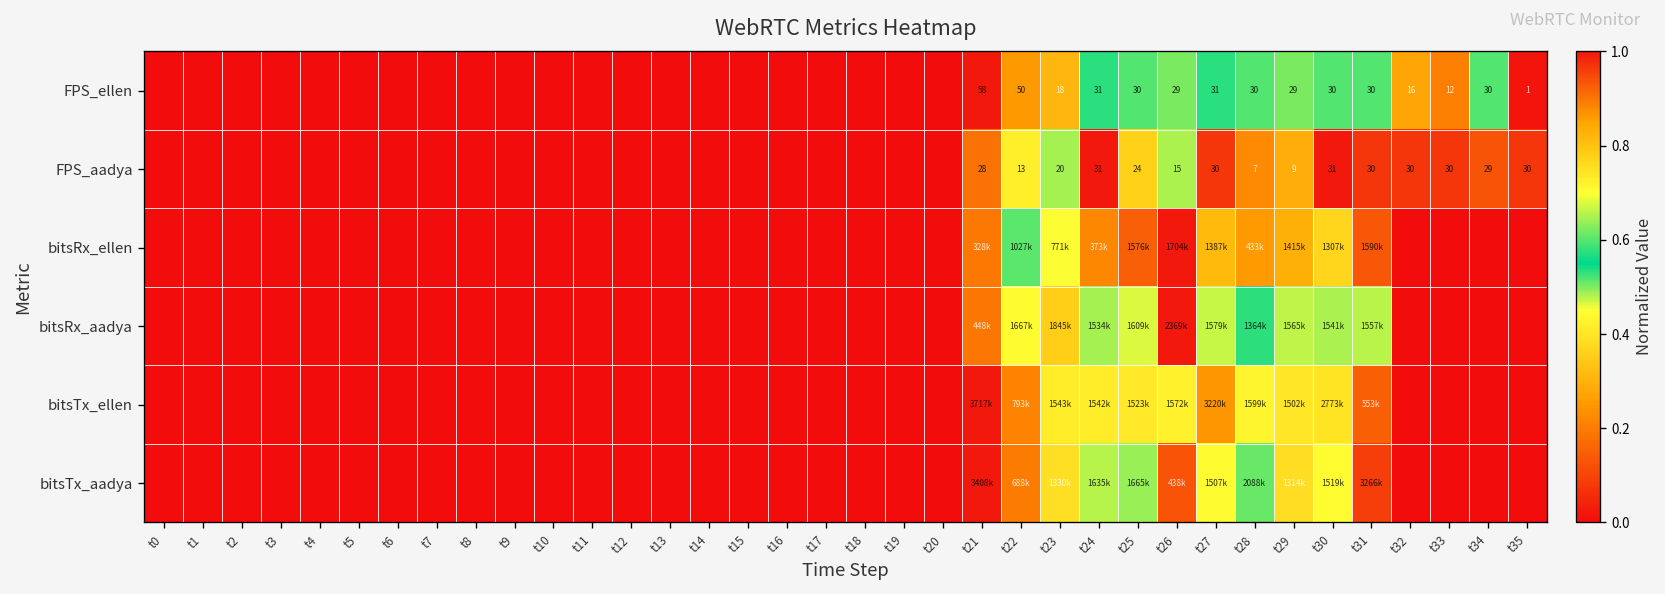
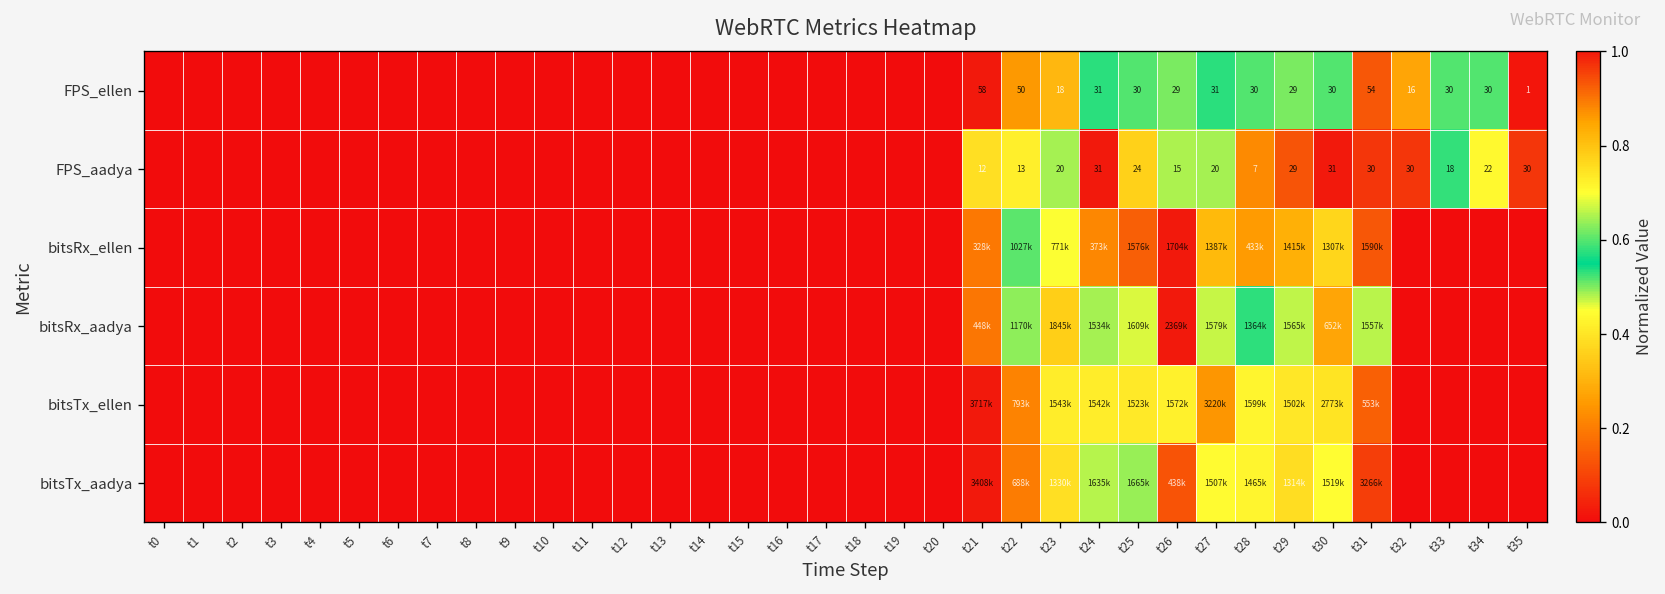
  {
    "FPS_ellen": {
      "t21": "58",
      "t22": "50",
      "t23": "18",
      "t24": "31",
      "t25": "30",
      "t26": "29",
      "t27": "31",
      "t28": "30",
      "t29": "29",
      "t30": "30",
-     "t31": "30",
+     "t31": "54",
      "t32": "16",
-     "t33": "12",
+     "t33": "30",
      "t34": "30",
      "t35": "1"
    },
    "FPS_aadya": {
-     "t21": "28",
+     "t21": "12",
      "t22": "13",
      "t23": "20",
      "t24": "31",
      "t25": "24",
      "t26": "15",
-     "t27": "30",
+     "t27": "20",
      "t28": "7",
-     "t29": "9",
+     "t29": "29",
      "t30": "31",
      "t31": "30",
      "t32": "30",
-     "t33": "30",
-     "t34": "29",
+     "t33": "18",
+     "t34": "22",
      "t35": "30"
    },
    "bitsRx_ellen": {
      "t21": "328k",
      "t22": "1027k",
      "t23": "771k",
      "t24": "373k",
      "t25": "1576k",
      "t26": "1704k",
      "t27": "1387k",
      "t28": "433k",
      "t29": "1415k",
      "t30": "1307k",
      "t31": "1590k"
    },
    "bitsRx_aadya": {
      "t21": "448k",
-     "t22": "1667k",
+     "t22": "1170k",
      "t23": "1845k",
      "t24": "1534k",
      "t25": "1609k",
      "t26": "2369k",
      "t27": "1579k",
      "t28": "1364k",
      "t29": "1565k",
-     "t30": "1541k",
+     "t30": "652k",
      "t31": "1557k"
    },
    "bitsTx_ellen": {
      "t21": "3717k",
      "t22": "793k",
      "t23": "1543k",
      "t24": "1542k",
      "t25": "1523k",
      "t26": "1572k",
      "t27": "3220k",
      "t28": "1599k",
      "t29": "1502k",
      "t30": "2773k",
      "t31": "553k"
    },
    "bitsTx_aadya": {
      "t21": "3408k",
      "t22": "688k",
      "t23": "1330k",
      "t24": "1635k",
      "t25": "1665k",
      "t26": "438k",
      "t27": "1507k",
-     "t28": "2088k",
+     "t28": "1465k",
      "t29": "1314k",
      "t30": "1519k",
      "t31": "3266k"
    }
  }
